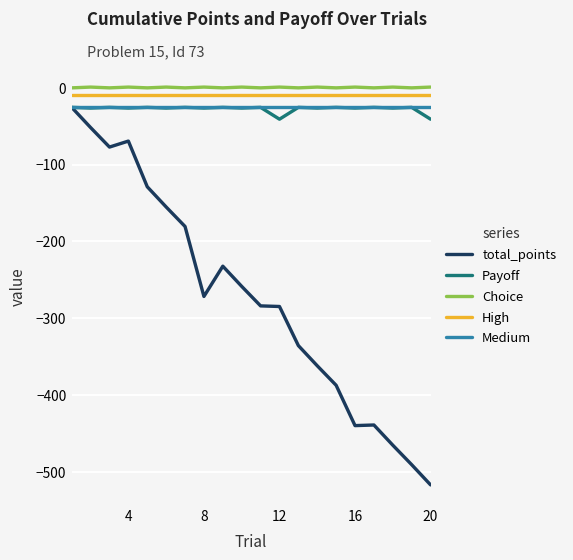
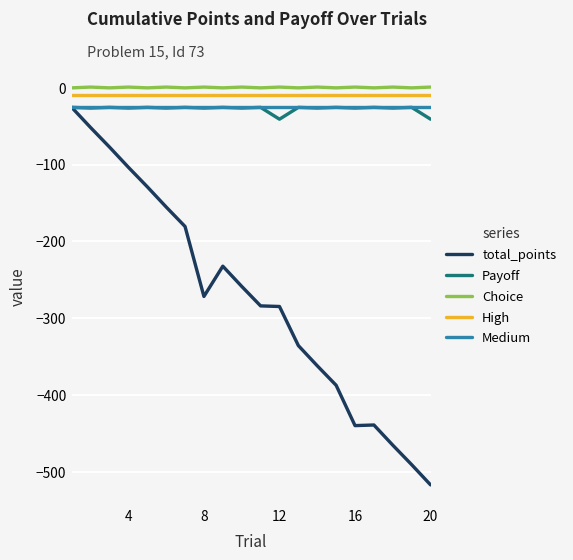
  {
    "total_points": {
-     "4": -70,
+     "4": -100,
      "8": -270,
      "12": -280,
      "16": -440,
      "20": -520
    },
    "Choice": {
      "4": 0,
      "8": 0,
      "12": 0,
      "16": 0,
      "20": 0
    },
    "High": {
      "4": -10,
      "8": -10,
      "12": -10,
      "16": -10,
      "20": -10
    }
  }
